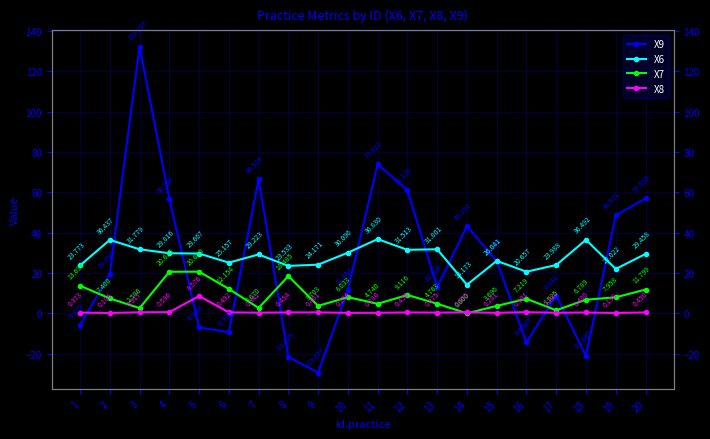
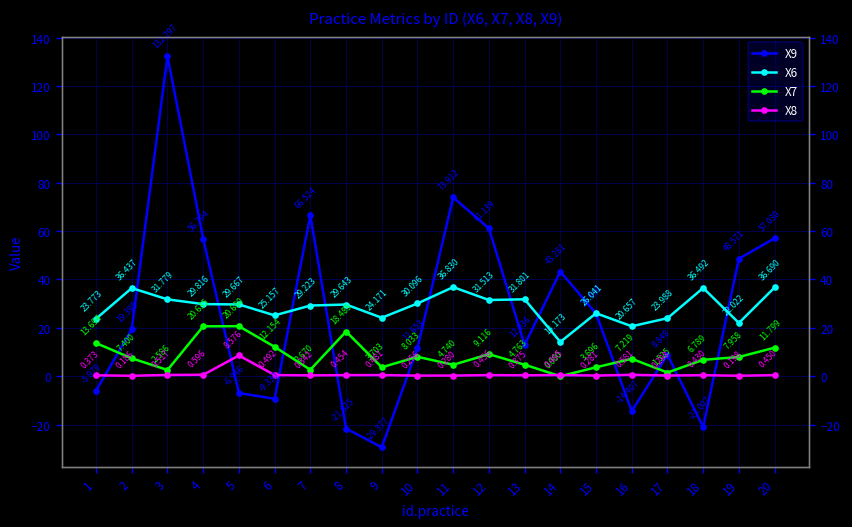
  {
    "X9": {
      "2": 19.398,
      "3": 132.297,
      "4": 56.794,
      "5": -6.946,
      "7": 66.524,
      "8": -21.625,
      "9": -29.377,
      "11": 73.912,
      "12": 61.139,
      "13": 12.936,
      "14": 43.281,
      "16": -14.407,
      "18": -21.007,
      "19": 48.571,
      "20": 57.030
    },
    "X6": {
      "1": 23.773,
      "2": 36.437,
      "3": 31.779,
      "4": 29.816,
      "5": 29.667,
      "6": 25.157,
      "7": 29.223,
-     "8": 23.533,
+     "8": 29.643,
      "9": 24.171,
      "10": 30.096,
      "11": 36.830,
      "12": 31.513,
      "13": 31.801,
      "14": 14.173,
      "16": 20.657,
      "17": 23.988,
      "18": 36.492,
      "19": 22.022,
-     "20": 29.458
+     "20": 36.690
    },
    "X7": {
      "12": 9.116,
      "19": 7.958,
      "20": 11.799
    },
    "X8": {
      "4": 0.596,
      "8": 0.454
    }
  }
